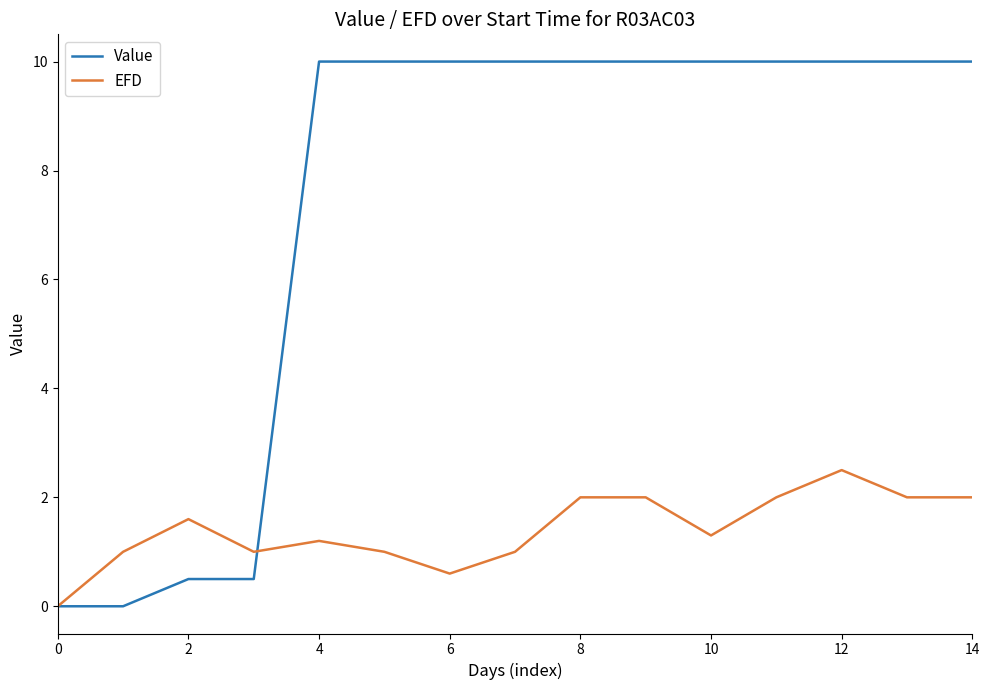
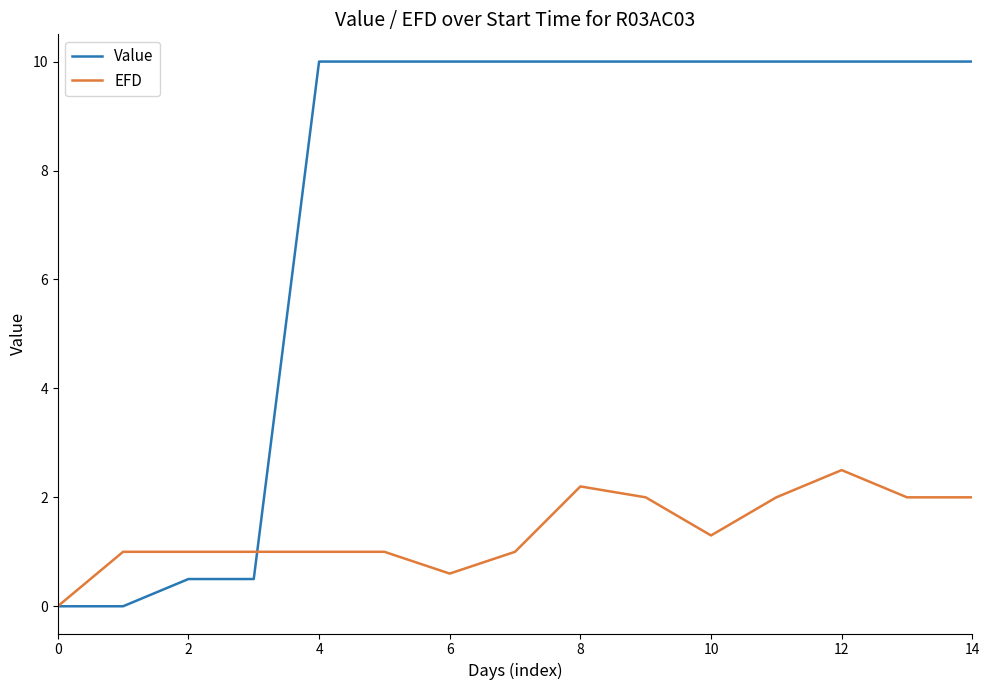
  {
    "Value": {
      "2": 0.5,
      "4": 10.0,
      "6": 10.0,
      "8": 10.0,
      "10": 10.0,
      "12": 10.0,
      "14": 10.0
    },
    "EFD": {
-     "2": 1.6,
-     "4": 1.2,
+     "2": 1.0,
+     "4": 1.0,
      "6": 0.6,
-     "8": 2.0,
+     "8": 2.2,
      "10": 1.3,
      "12": 2.5,
      "14": 2.0
    }
  }
